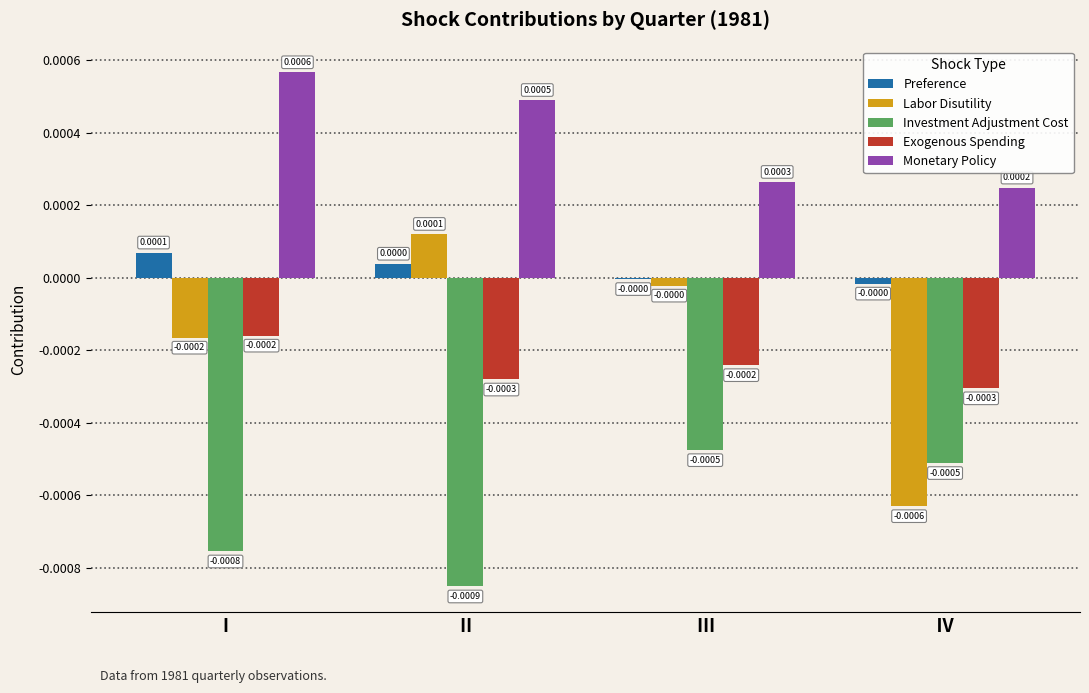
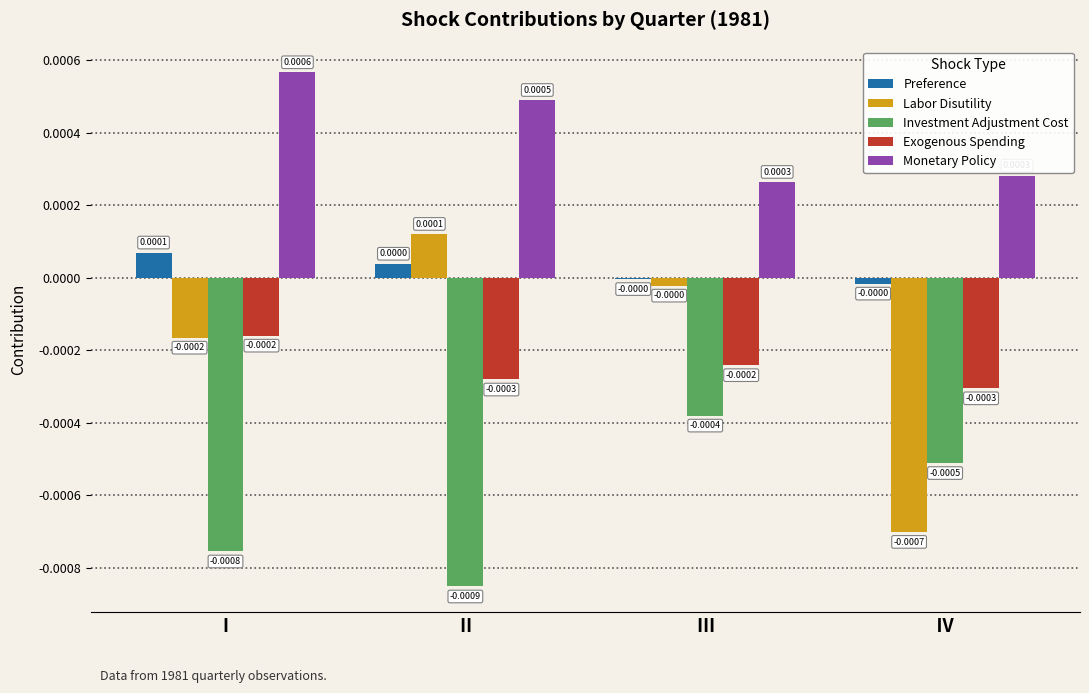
  {
    "Labor Disutility": {
-     "Ⅳ": -0.0006
+     "Ⅳ": -0.0007
    },
    "Investment Adjustment Cost": {
-     "Ⅲ": -0.0005
+     "Ⅲ": -0.0004
    },
    "Monetary Policy": {
-     "Ⅳ": 0.00025
+     "Ⅳ": 0.00028
    }
  }
